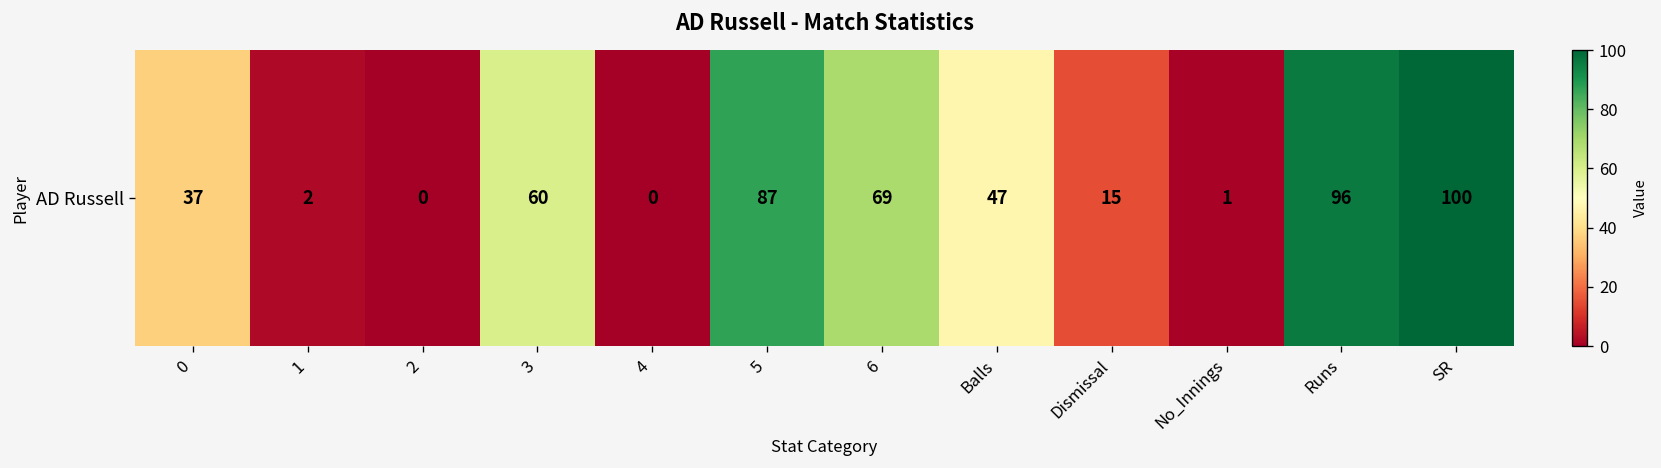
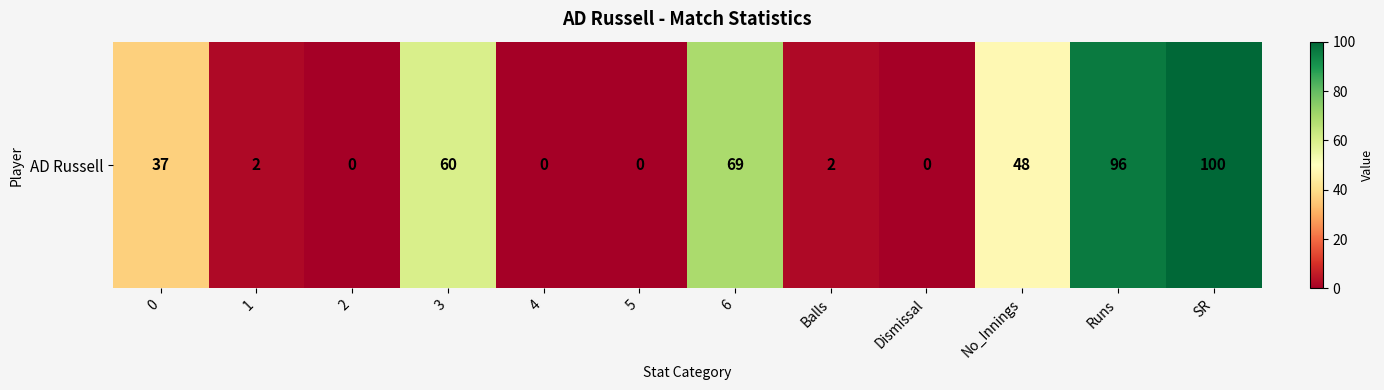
  {
    "AD Russell": {
      "0": 37,
      "1": 2,
      "2": 0,
      "3": 60,
      "4": 0,
-     "5": 87,
+     "5": 0,
      "6": 69,
-     "Balls": 47,
-     "Dismissal": 15,
-     "No_Innings": 1,
+     "Balls": 2,
+     "Dismissal": 0,
+     "No_Innings": 48,
      "Runs": 96,
      "SR": 100
    }
  }
